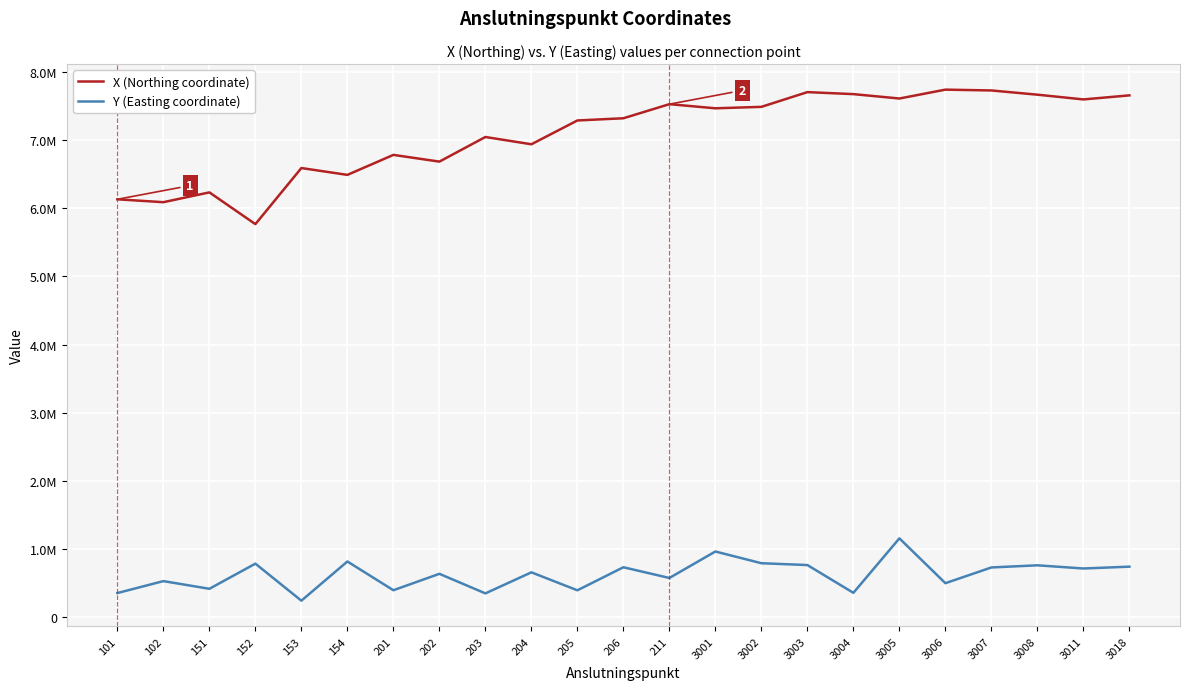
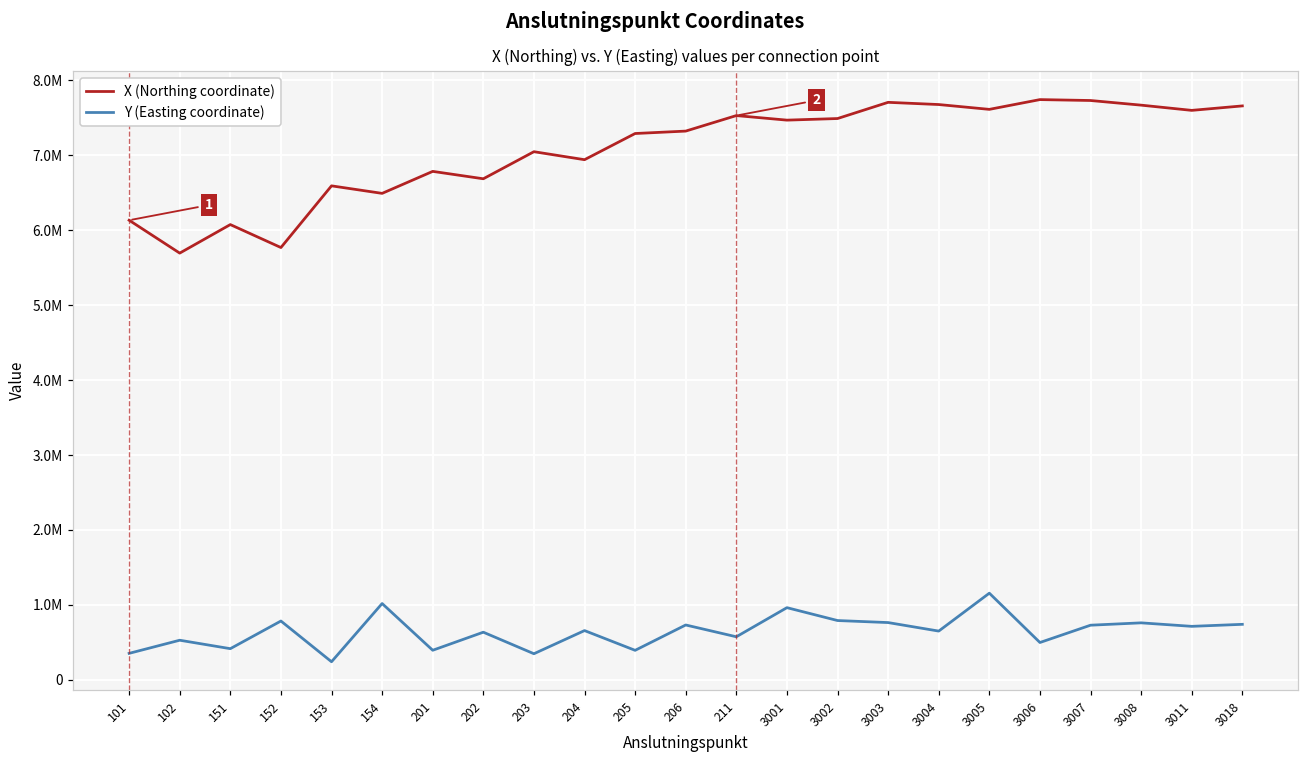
  {
    "X (Northing coordinate)": {
      "101": 6100000,
-     "102": 6100000,
-     "151": 6200000,
+     "102": 5700000,
+     "151": 6100000,
      "152": 5800000,
      "153": 6600000,
      "154": 6500000,
      "201": 6800000,
      "202": 6700000,
      "203": 7000000,
      "204": 6900000,
      "205": 7300000,
      "206": 7300000,
      "211": 7500000,
      "3001": 7500000,
      "3002": 7500000,
      "3003": 7700000,
      "3004": 7700000,
      "3005": 7600000,
      "3006": 7700000,
      "3007": 7700000,
      "3008": 7700000,
      "3011": 7600000,
      "3018": 7700000
    },
    "Y (Easting coordinate)": {
      "101": 400000,
      "102": 500000,
      "151": 400000,
      "152": 800000,
      "153": 200000,
-     "154": 800000,
+     "154": 1000000,
      "201": 400000,
      "202": 600000,
      "203": 300000,
      "204": 700000,
      "205": 400000,
      "206": 700000,
      "211": 600000,
      "3001": 1000000,
      "3002": 800000,
      "3003": 800000,
-     "3004": 400000,
+     "3004": 600000,
      "3005": 1200000,
      "3006": 500000,
      "3007": 700000,
      "3008": 800000,
      "3011": 700000,
      "3018": 700000
    }
  }
